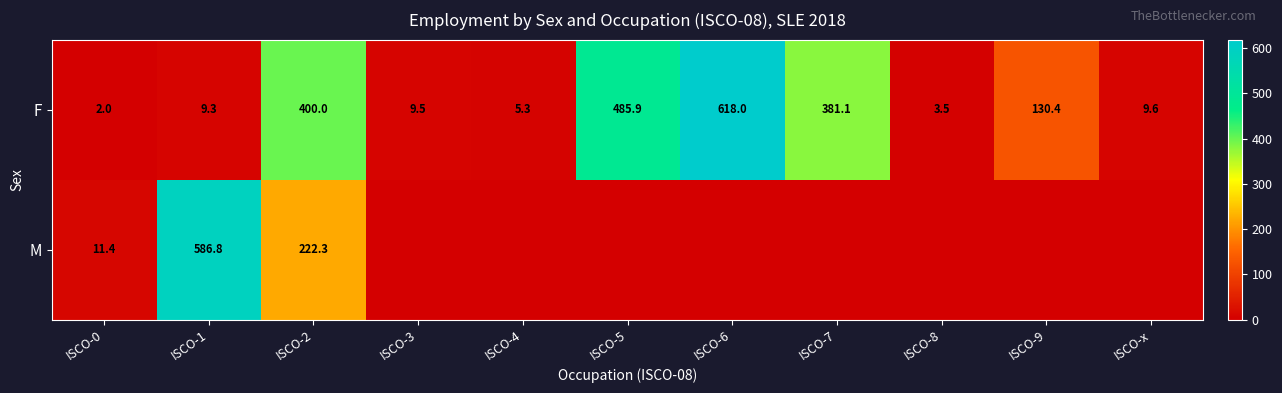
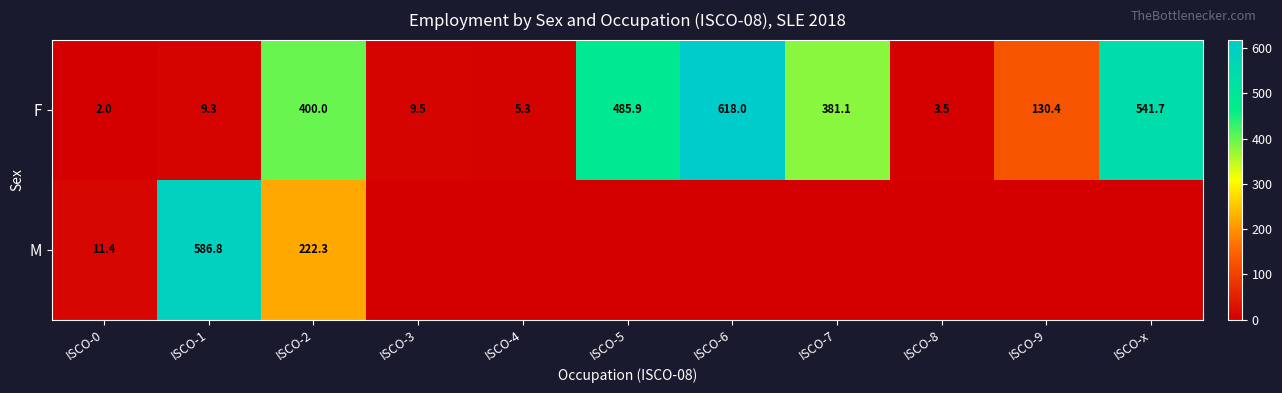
  {
    "F": {
      "ISCO-0": 2.0,
      "ISCO-1": 9.3,
      "ISCO-2": 400.0,
      "ISCO-3": 9.5,
      "ISCO-4": 5.3,
      "ISCO-5": 485.9,
      "ISCO-6": 618.0,
      "ISCO-7": 381.1,
      "ISCO-8": 3.5,
      "ISCO-9": 130.4,
-     "ISCO-x": 9.6
+     "ISCO-x": 541.7
    },
    "M": {
      "ISCO-0": 11.4,
      "ISCO-1": 586.8,
      "ISCO-2": 222.3
    }
  }
